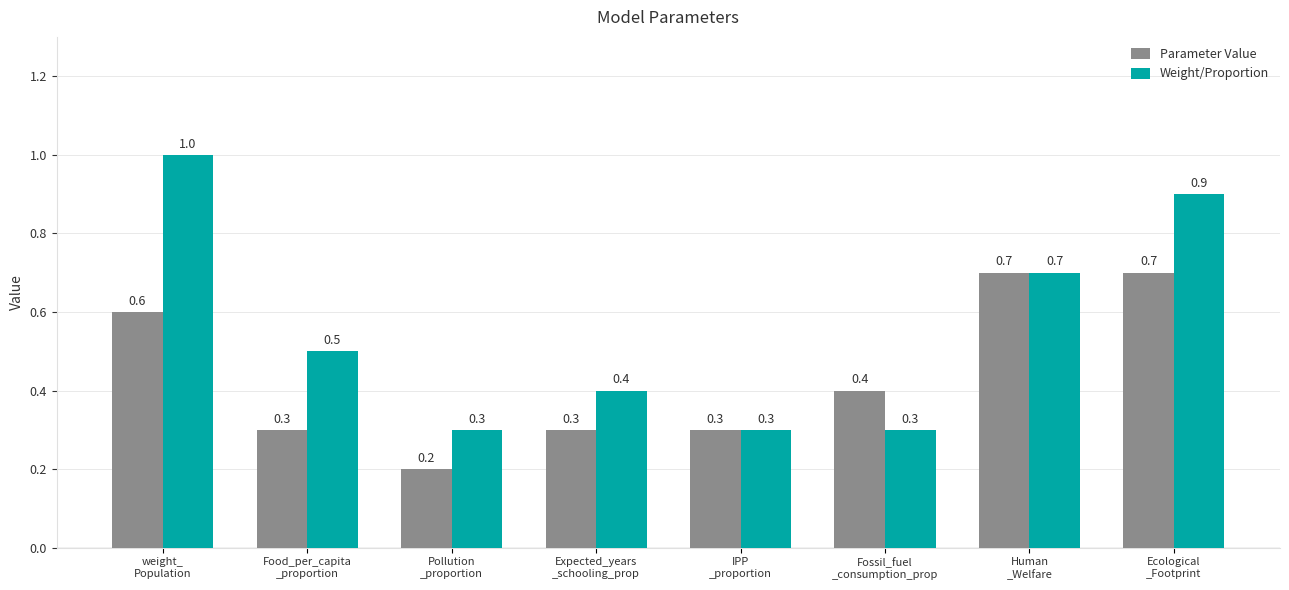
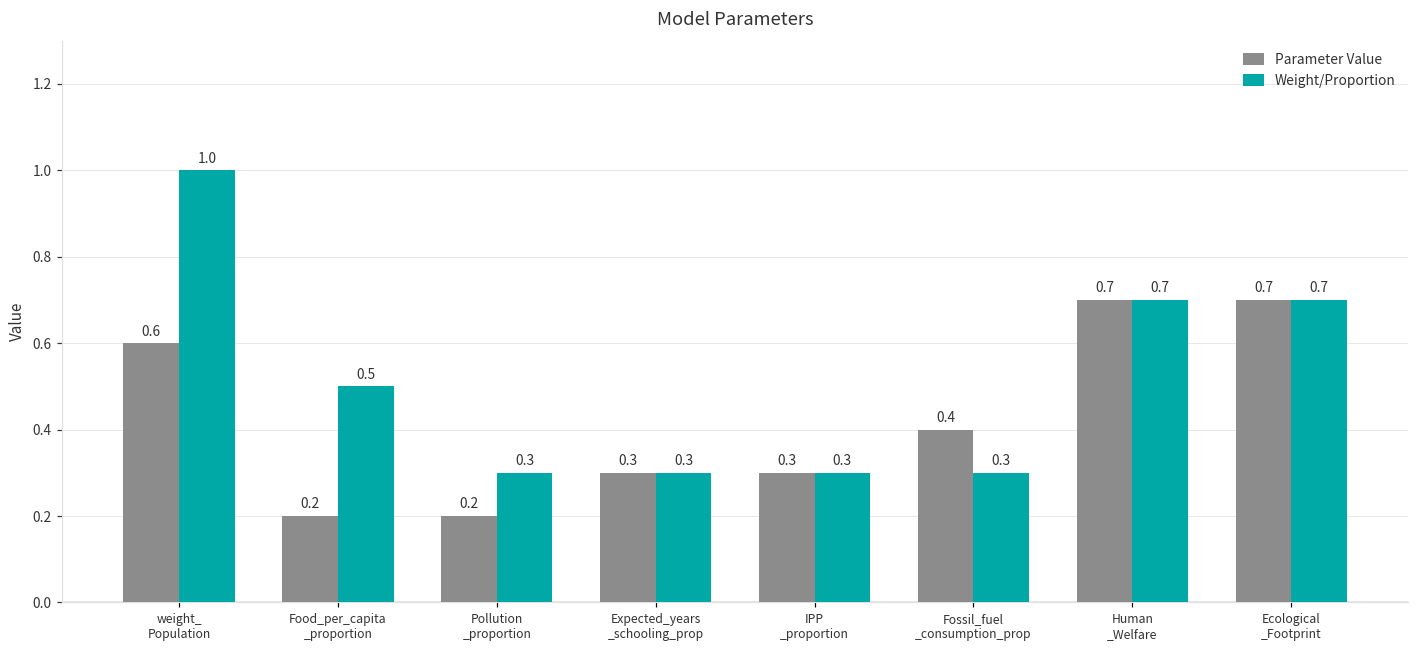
  {
    "Parameter Value": {
      "weight_ Population": 0.6,
-     "Food_per_capita _proportion": 0.3,
+     "Food_per_capita _proportion": 0.2,
      "Pollution _proportion": 0.2,
      "Expected_years _schooling_prop": 0.3,
      "IPP _proportion": 0.3,
      "Fossil_fuel _consumption_prop": 0.4,
      "Human _Welfare": 0.7,
      "Ecological _Footprint": 0.7
    },
    "Weight/Proportion": {
      "weight_ Population": 1.0,
      "Food_per_capita _proportion": 0.5,
      "Pollution _proportion": 0.3,
-     "Expected_years _schooling_prop": 0.4,
+     "Expected_years _schooling_prop": 0.3,
      "IPP _proportion": 0.3,
      "Fossil_fuel _consumption_prop": 0.3,
      "Human _Welfare": 0.7,
-     "Ecological _Footprint": 0.9
+     "Ecological _Footprint": 0.7
    }
  }
